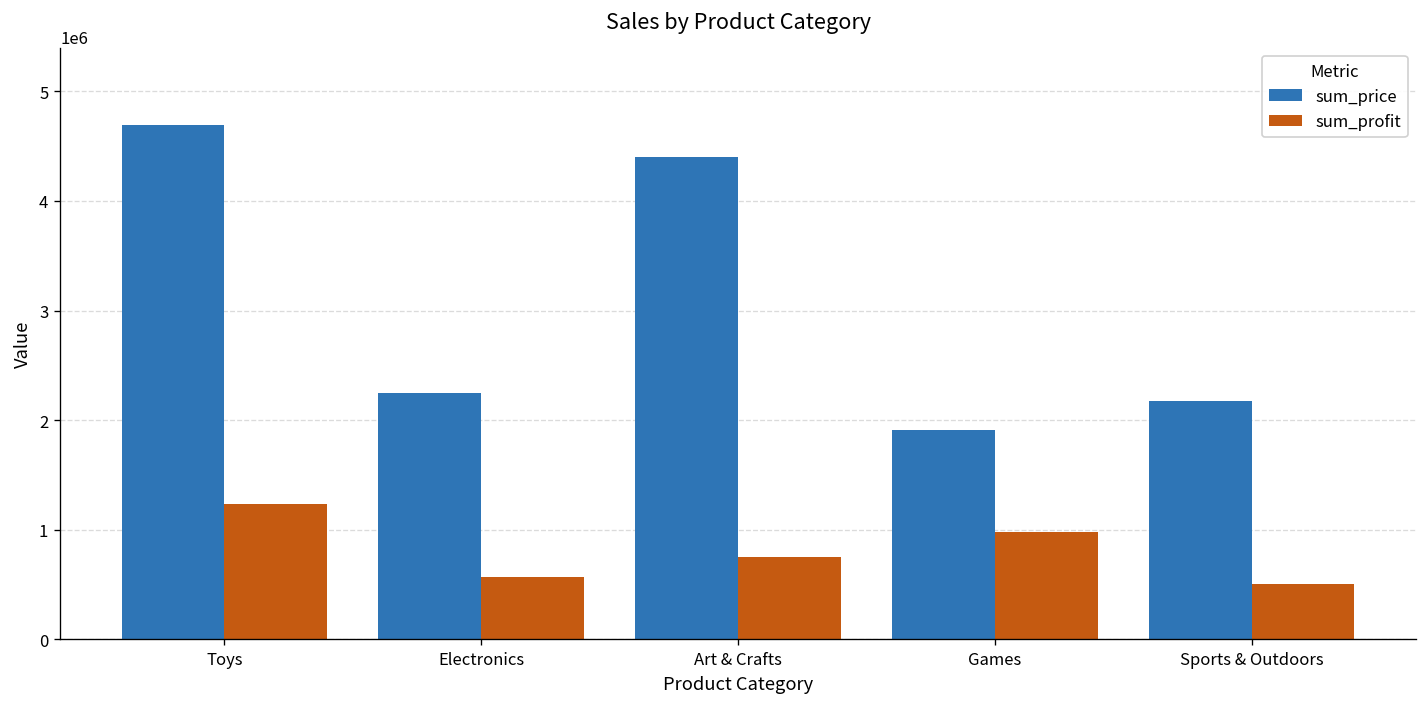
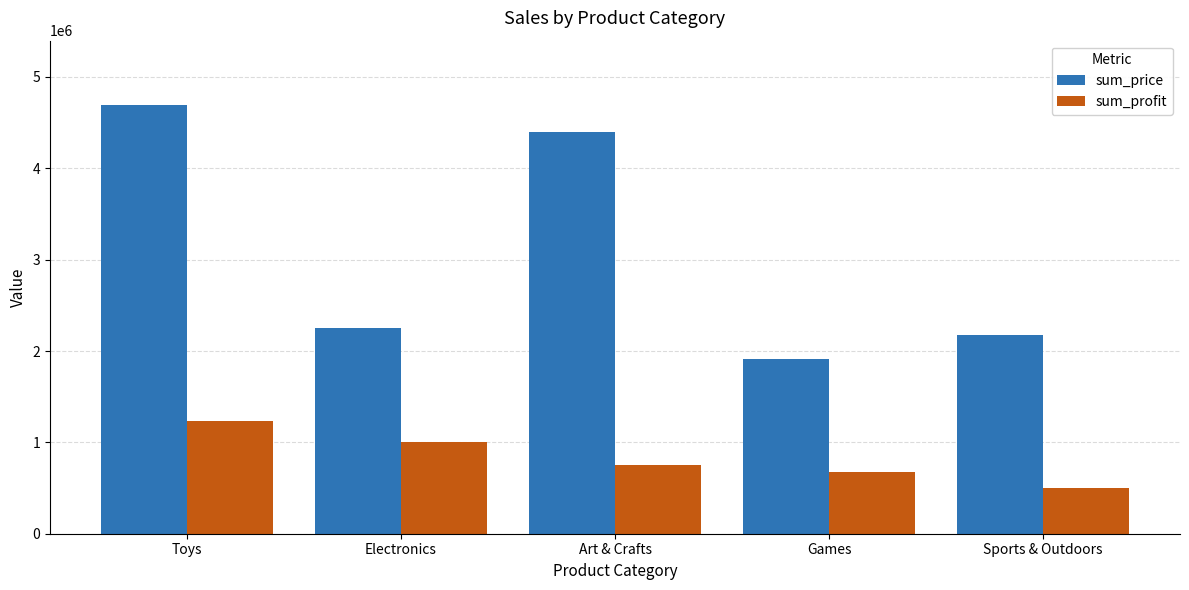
  {
    "sum_price": {
      "Toys": 4700000,
      "Electronics": 2200000,
      "Art & Crafts": 4400000,
      "Games": 1900000,
      "Sports & Outdoors": 2200000
    },
    "sum_profit": {
      "Toys": 1200000,
-     "Electronics": 600000,
+     "Electronics": 1000000,
      "Art & Crafts": 800000,
-     "Games": 1000000,
+     "Games": 700000,
      "Sports & Outdoors": 500000
    }
  }
